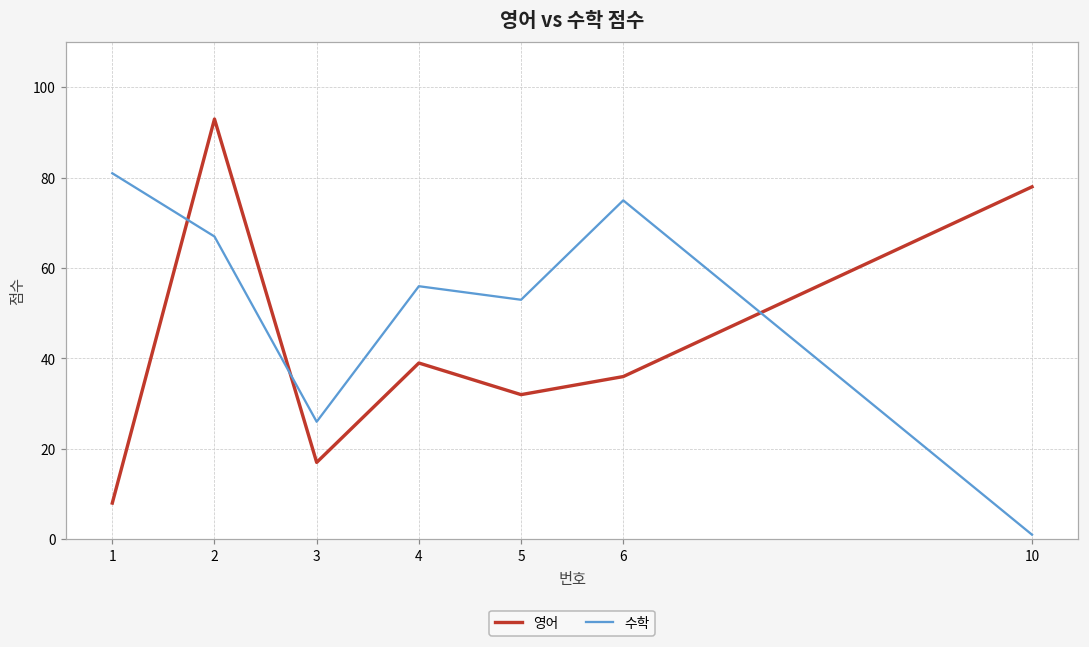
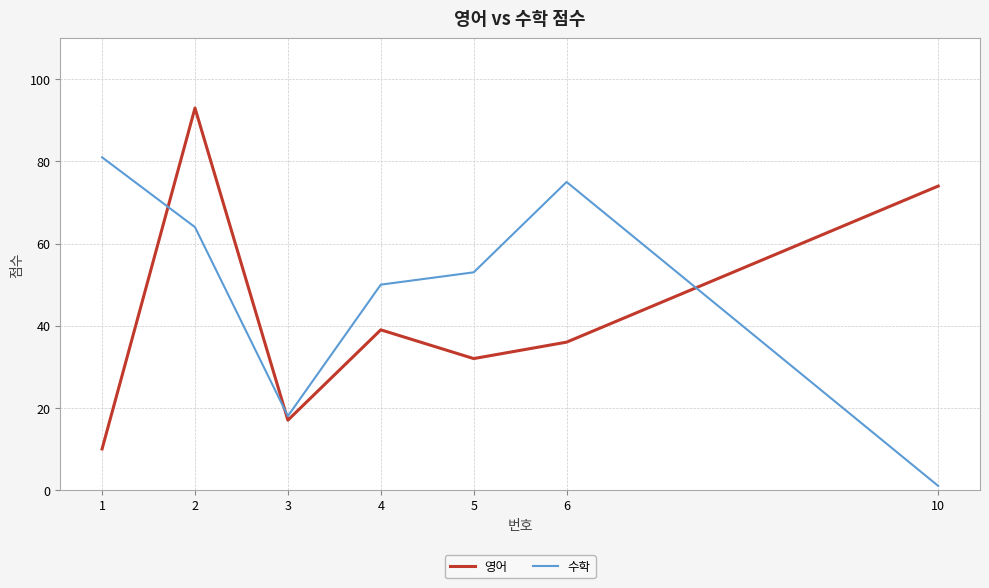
  {
    "영어": {
-     "1": 8,
+     "1": 10,
      "2": 93,
      "3": 17,
      "4": 39,
      "5": 32,
      "6": 36,
-     "10": 78
+     "10": 74
    },
    "수학": {
      "1": 81,
-     "2": 67,
-     "3": 26,
-     "4": 56,
+     "2": 64,
+     "3": 18,
+     "4": 50,
      "5": 53,
      "6": 75,
      "10": 1
    }
  }
